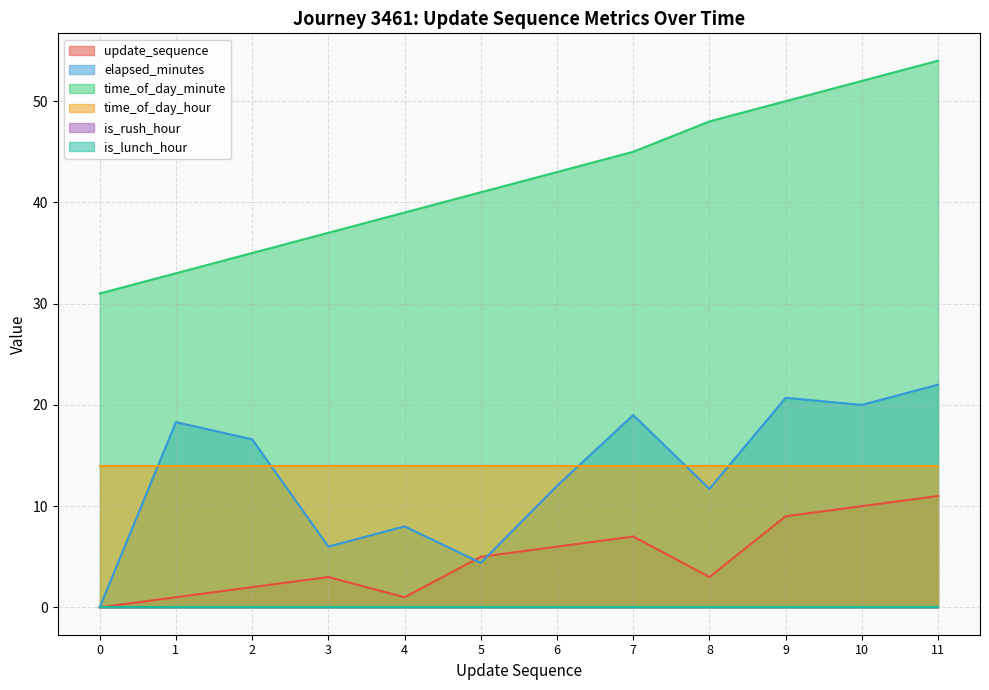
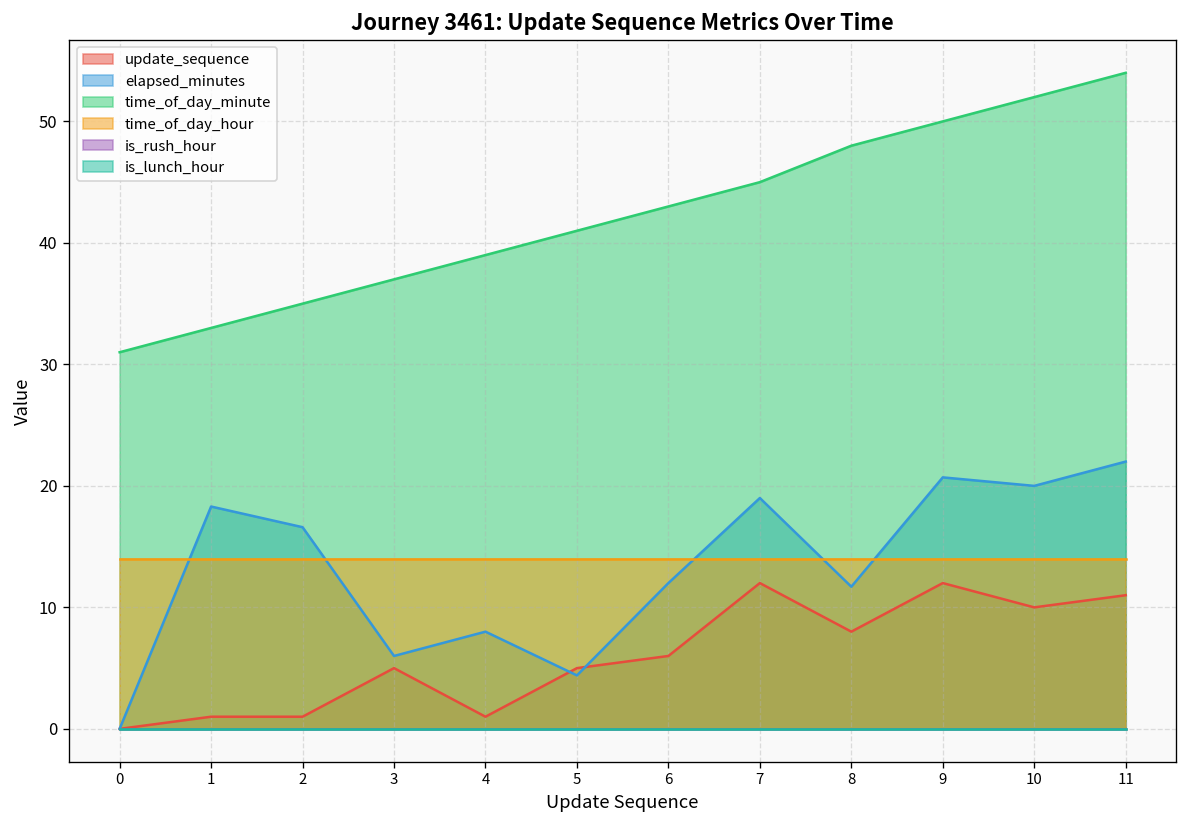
  {
    "update_sequence": {
      "1": 1,
-     "2": 2,
-     "3": 3,
+     "2": 1,
+     "3": 5,
      "4": 1,
      "5": 5,
      "6": 6,
-     "7": 7,
-     "8": 3,
-     "9": 9,
+     "7": 12,
+     "8": 8,
+     "9": 12,
      "10": 10,
      "11": 11
    },
    "time_of_day_hour": {
      "0": 14,
      "1": 14,
      "2": 14,
      "3": 14,
      "4": 14,
      "5": 14,
      "6": 14,
      "7": 14,
      "8": 14,
      "9": 14,
      "10": 14,
      "11": 14
    }
  }
